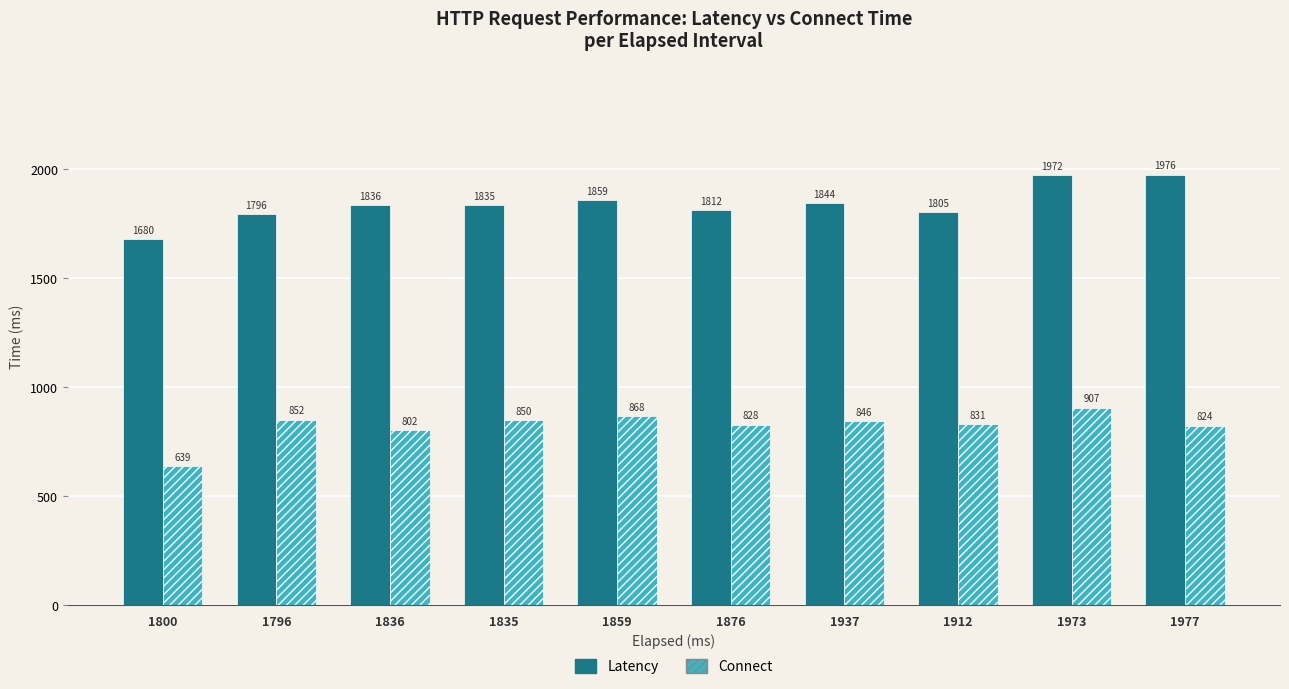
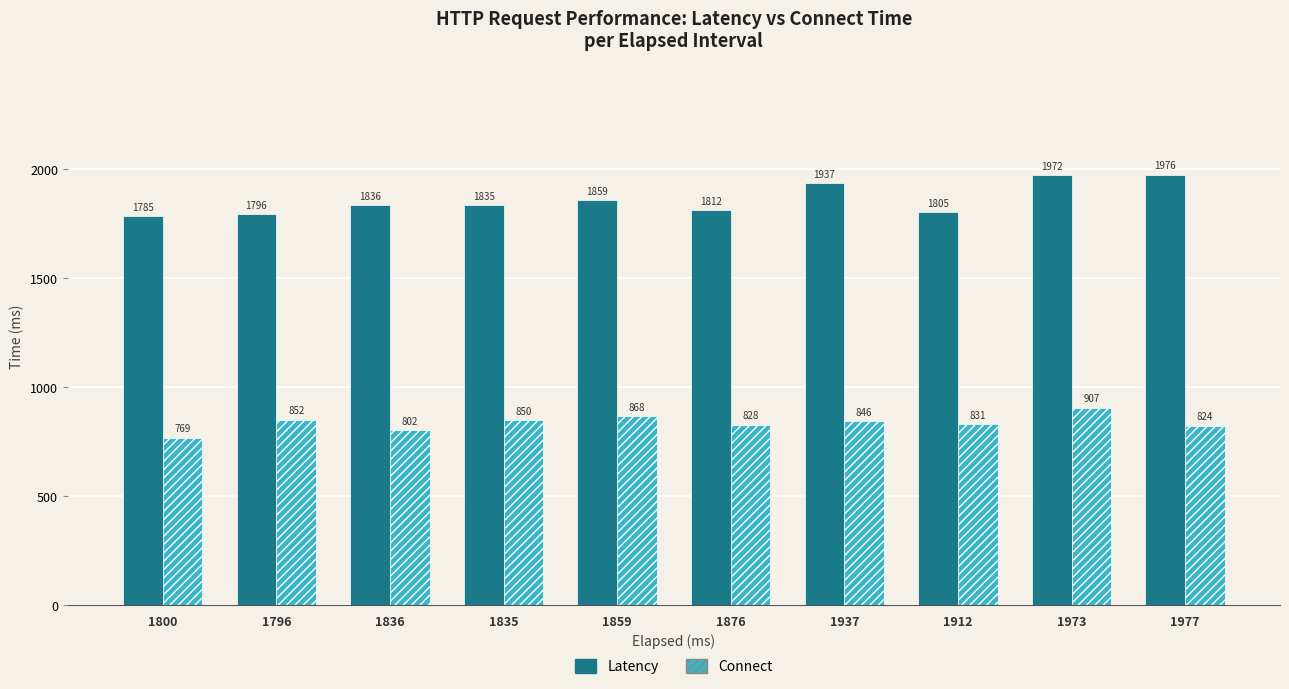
  {
    "Latency": {
-     "1800": 1680,
+     "1800": 1785,
      "1796": 1796,
      "1836": 1836,
      "1835": 1835,
      "1859": 1859,
      "1876": 1812,
-     "1937": 1844,
+     "1937": 1937,
      "1912": 1805,
      "1973": 1972,
      "1977": 1976
    },
    "Connect": {
-     "1800": 639,
+     "1800": 769,
      "1796": 852,
      "1836": 802,
      "1835": 850,
      "1859": 868,
      "1876": 828,
      "1937": 846,
      "1912": 831,
      "1973": 907,
      "1977": 824
    }
  }
